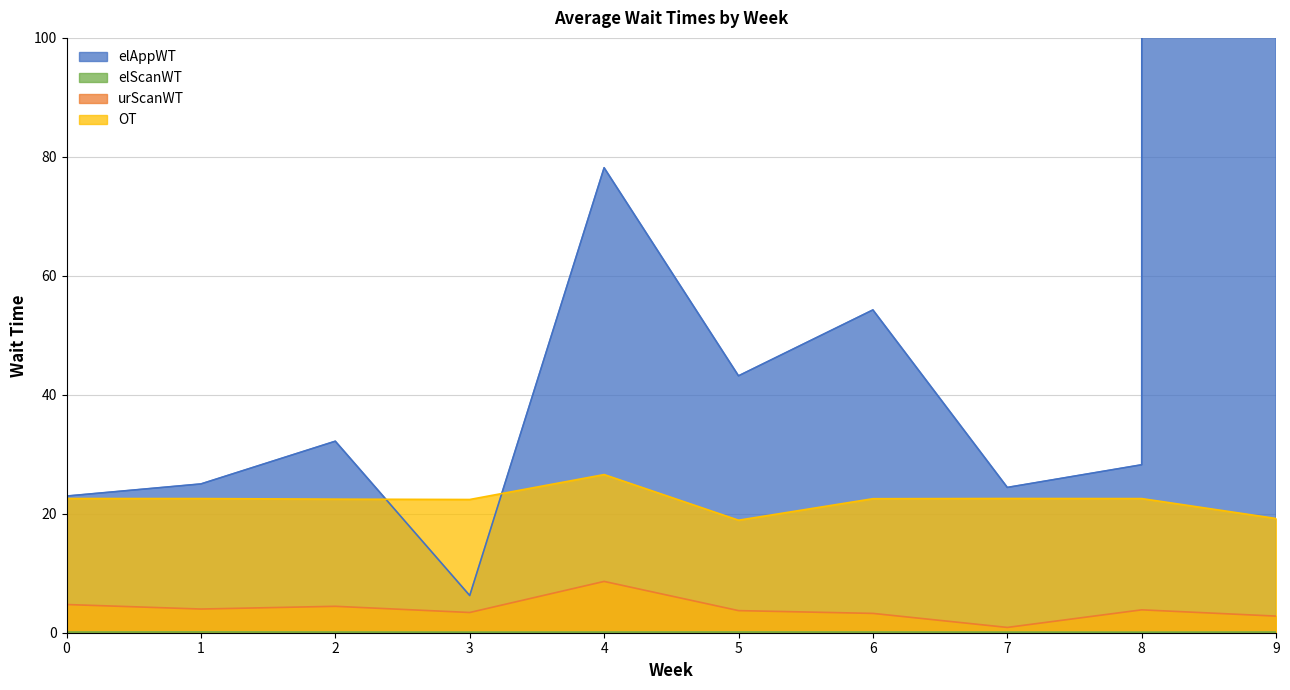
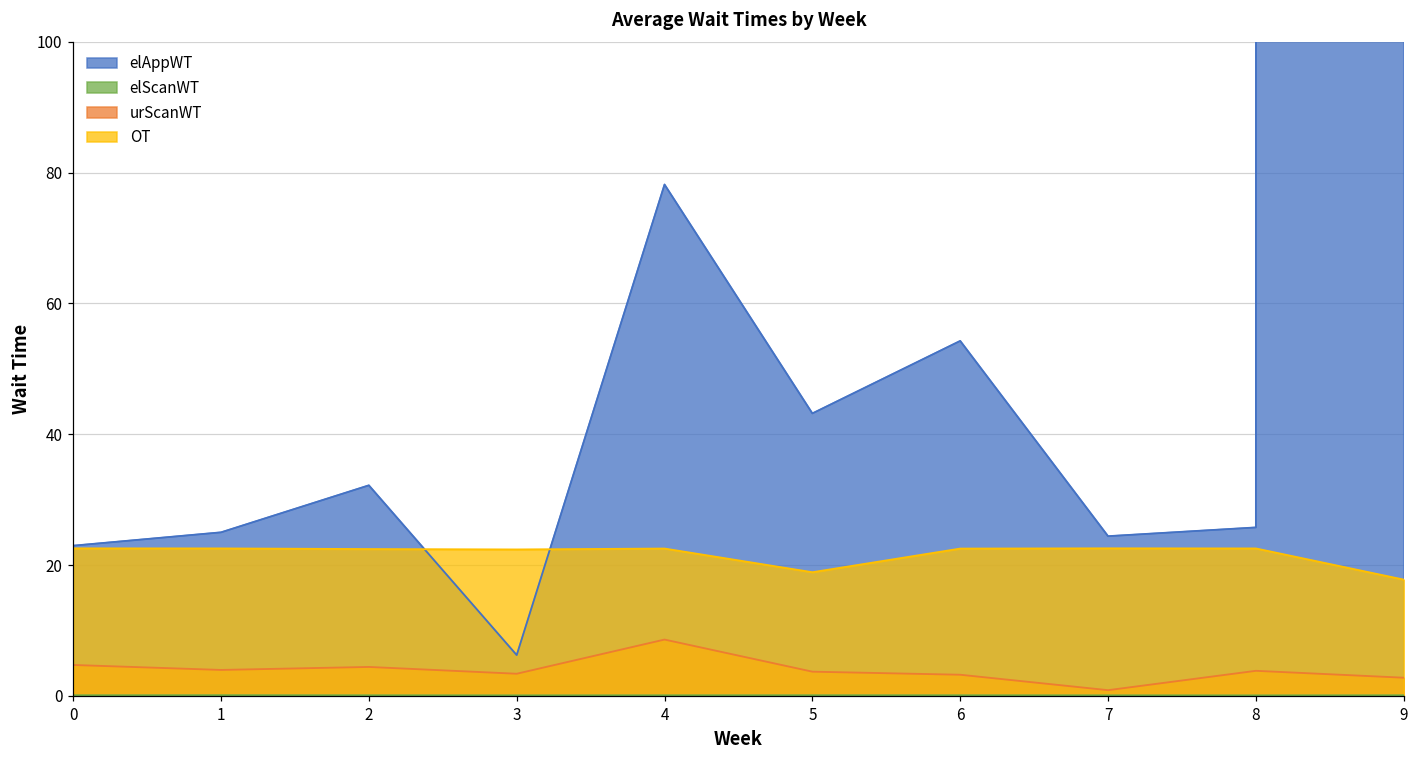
  {
    "elAppWT": {
      "1": 25,
      "2": 32,
      "3": 6,
      "4": 78,
      "5": 43,
      "6": 54,
      "7": 24,
-     "8": 28
+     "8": 26
    },
    "elScanWT": {
      "0": 0,
      "1": 0,
      "2": 0,
      "3": 0,
      "4": 0,
      "5": 0,
      "6": 0,
      "7": 0,
      "8": 0,
      "9": 0
    },
    "urScanWT": {
      "0": 5,
      "1": 4,
      "2": 4,
      "3": 3,
      "4": 9,
      "5": 4,
      "6": 3,
      "7": 1,
      "8": 4,
      "9": 3
    },
    "OT": {
      "1": 23,
      "2": 22,
      "3": 22,
-     "4": 27,
+     "4": 23,
      "5": 19,
      "6": 23,
      "7": 23,
      "8": 23,
-     "9": 19
+     "9": 18
    }
  }
